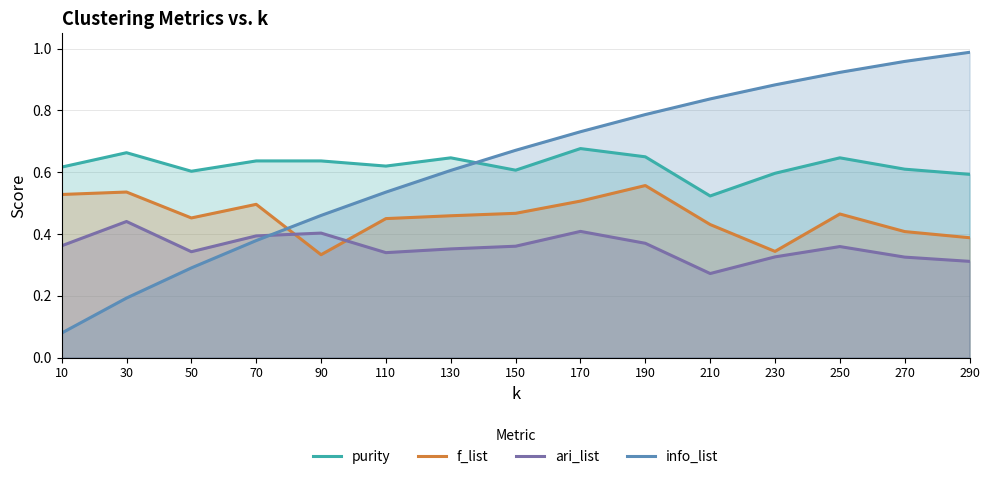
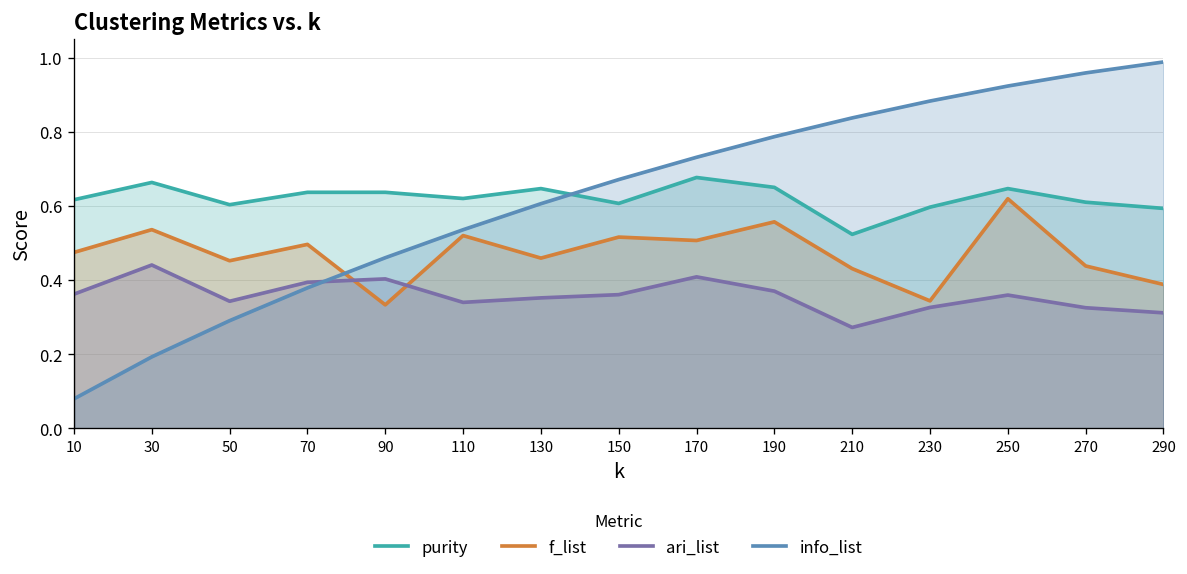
  {
    "f_list": {
-     "10": 0.53,
+     "10": 0.47,
      "30": 0.54,
      "50": 0.45,
      "70": 0.50,
      "90": 0.33,
-     "110": 0.45,
+     "110": 0.52,
      "130": 0.46,
-     "150": 0.47,
+     "150": 0.52,
      "170": 0.51,
      "190": 0.56,
      "210": 0.43,
      "230": 0.34,
-     "250": 0.46,
-     "270": 0.41,
+     "250": 0.62,
+     "270": 0.44,
      "290": 0.39
    }
  }
